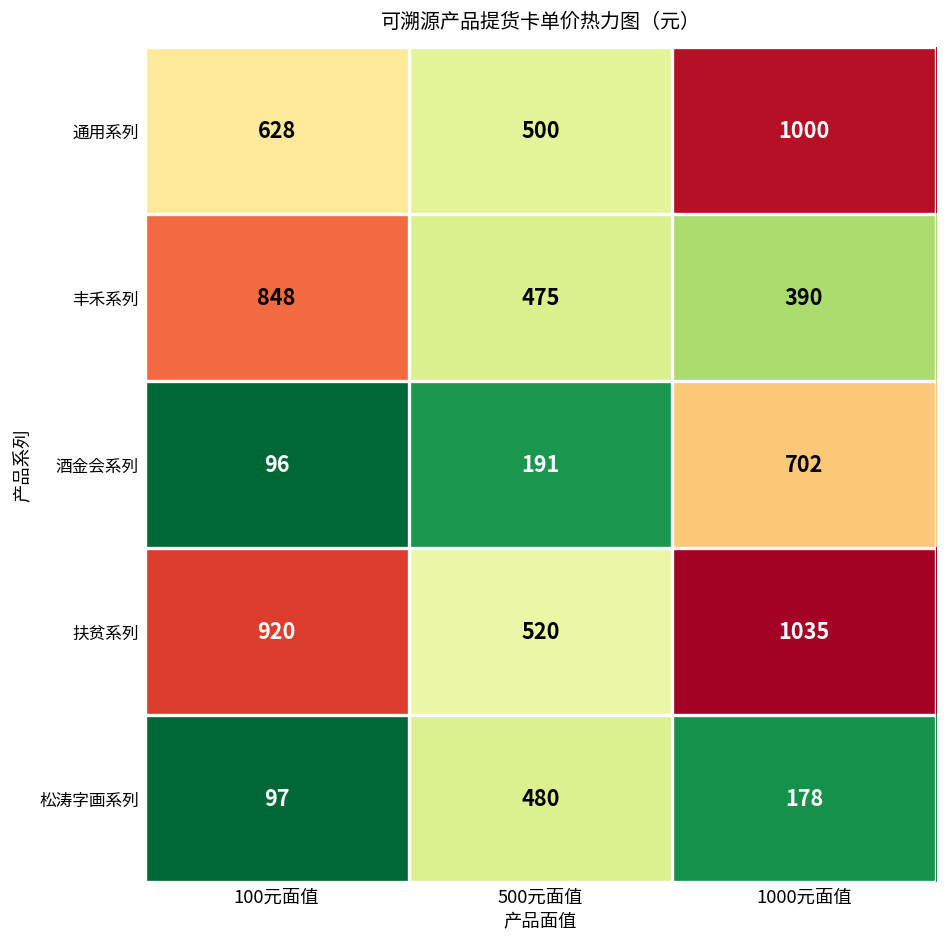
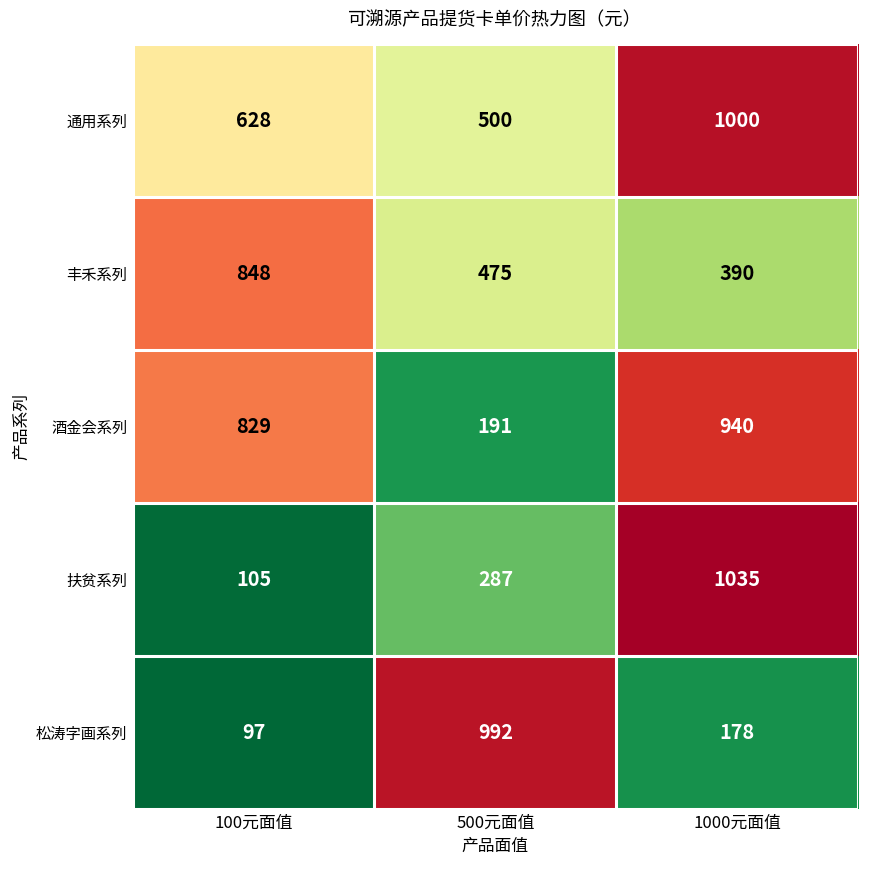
  {
    "通用系列": {
      "100元面值": 628,
      "500元面值": 500,
      "1000元面值": 1000
    },
    "丰禾系列": {
      "100元面值": 848,
      "500元面值": 475,
      "1000元面值": 390
    },
    "酒金会系列": {
-     "100元面值": 96,
+     "100元面值": 829,
      "500元面值": 191,
-     "1000元面值": 702
+     "1000元面值": 940
    },
    "扶贫系列": {
-     "100元面值": 920,
-     "500元面值": 520,
+     "100元面值": 105,
+     "500元面值": 287,
      "1000元面值": 1035
    },
    "松涛字画系列": {
      "100元面值": 97,
-     "500元面值": 480,
+     "500元面值": 992,
      "1000元面值": 178
    }
  }
